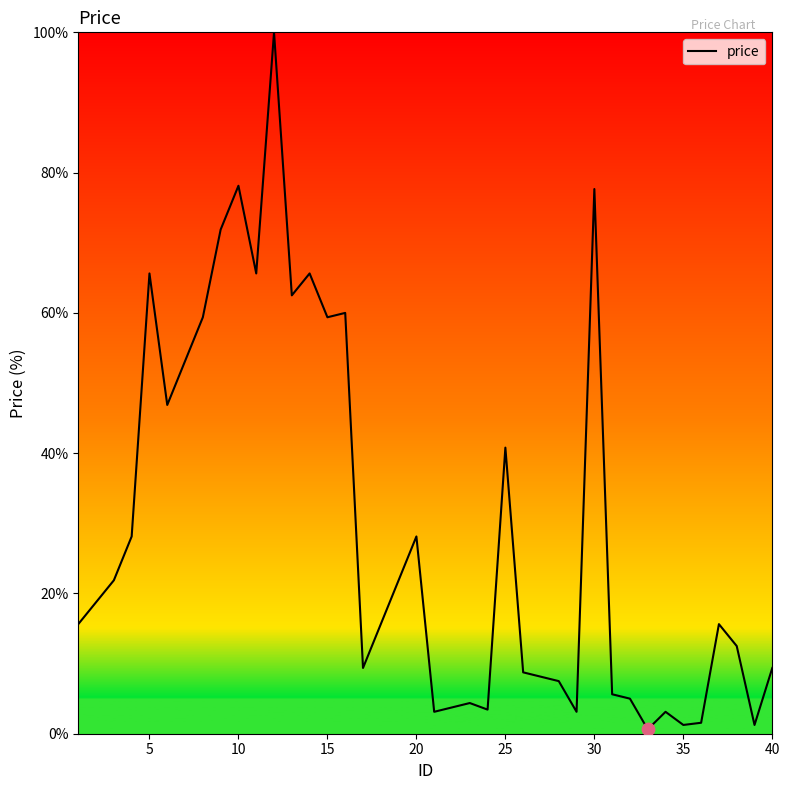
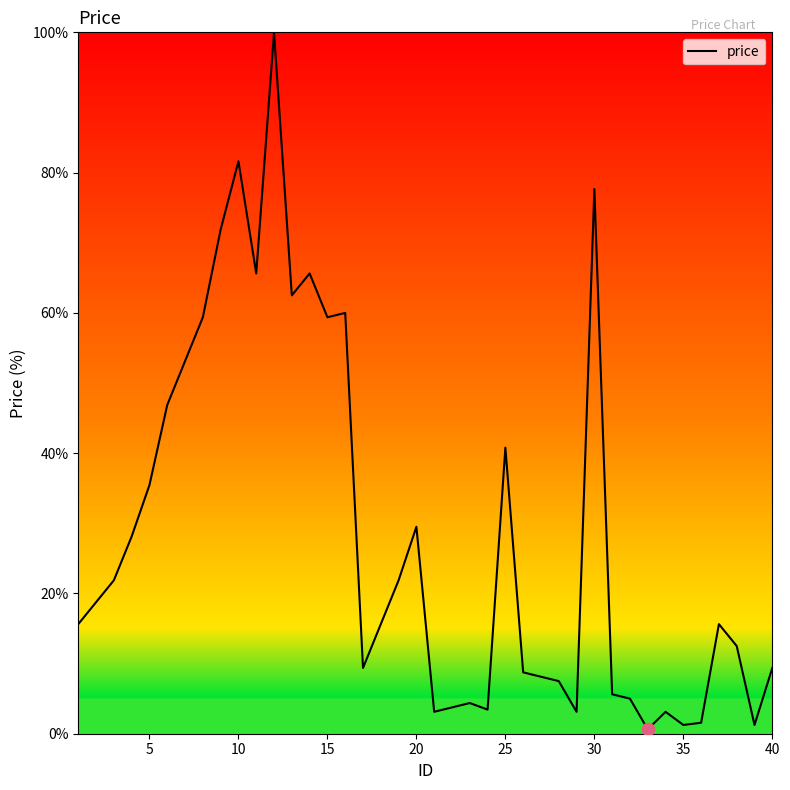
  {
    "price": {
-     "5": "66%",
-     "10": "78%",
+     "5": "35%",
+     "10": "82%",
      "15": "59%",
-     "20": "28%",
+     "20": "30%",
      "25": "41%",
      "30": "78%",
      "35": "1%",
      "40": "9%"
    }
  }
